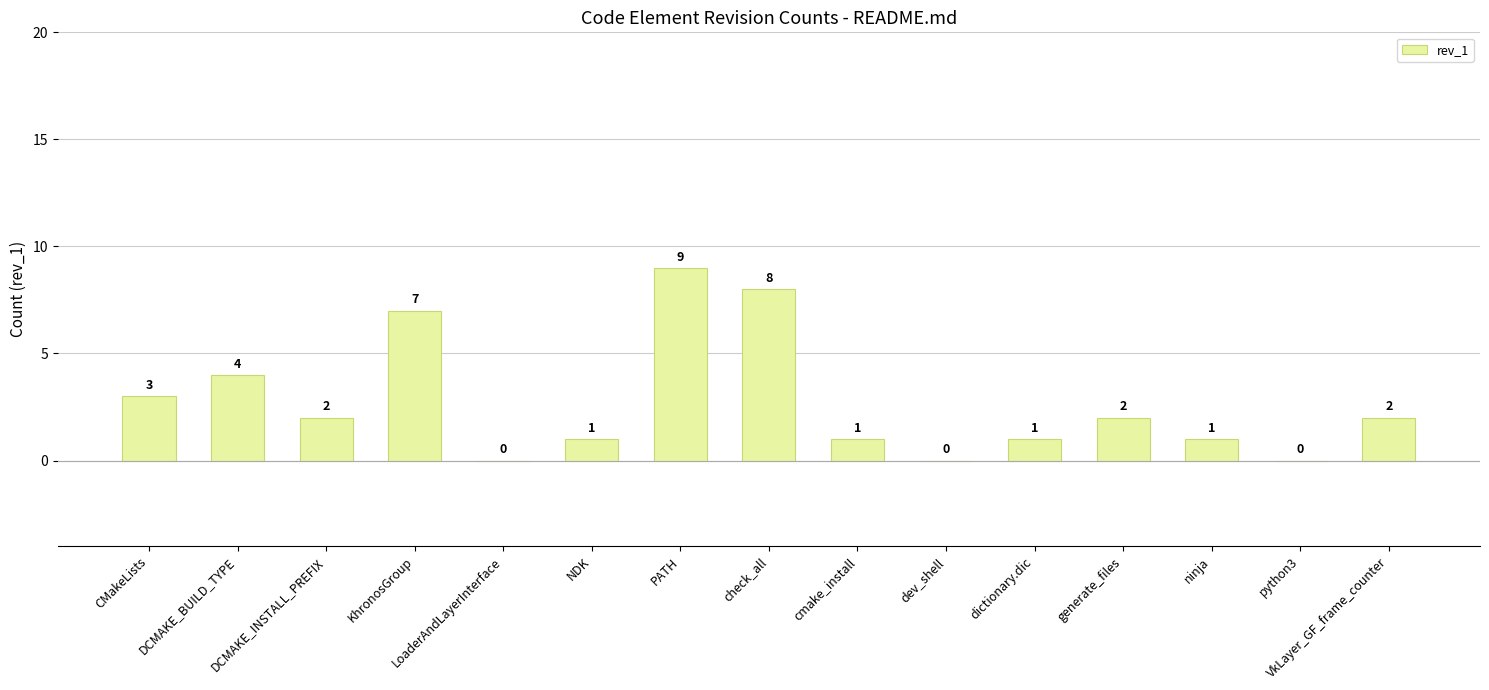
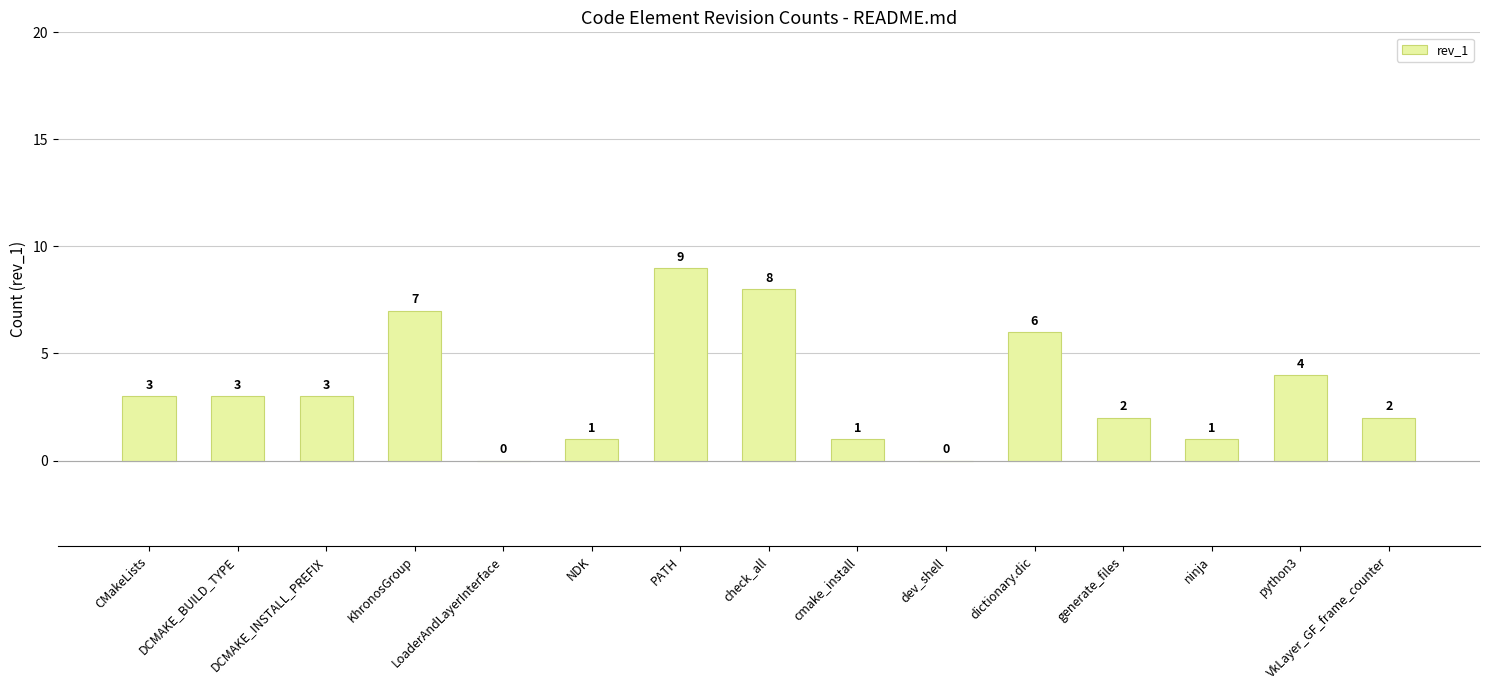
  {
    "CMakeLists": 3,
-   "DCMAKE_BUILD_TYPE": 4,
-   "DCMAKE_INSTALL_PREFIX": 2,
+   "DCMAKE_BUILD_TYPE": 3,
+   "DCMAKE_INSTALL_PREFIX": 3,
    "KhronosGroup": 7,
    "LoaderAndLayerInterface": 0,
    "NDK": 1,
    "PATH": 9,
    "check_all": 8,
    "cmake_install": 1,
    "dev_shell": 0,
-   "dictionary.dic": 1,
+   "dictionary.dic": 6,
    "generate_files": 2,
    "ninja": 1,
-   "python3": 0,
+   "python3": 4,
    "VkLayer_GF_frame_counter": 2
  }
